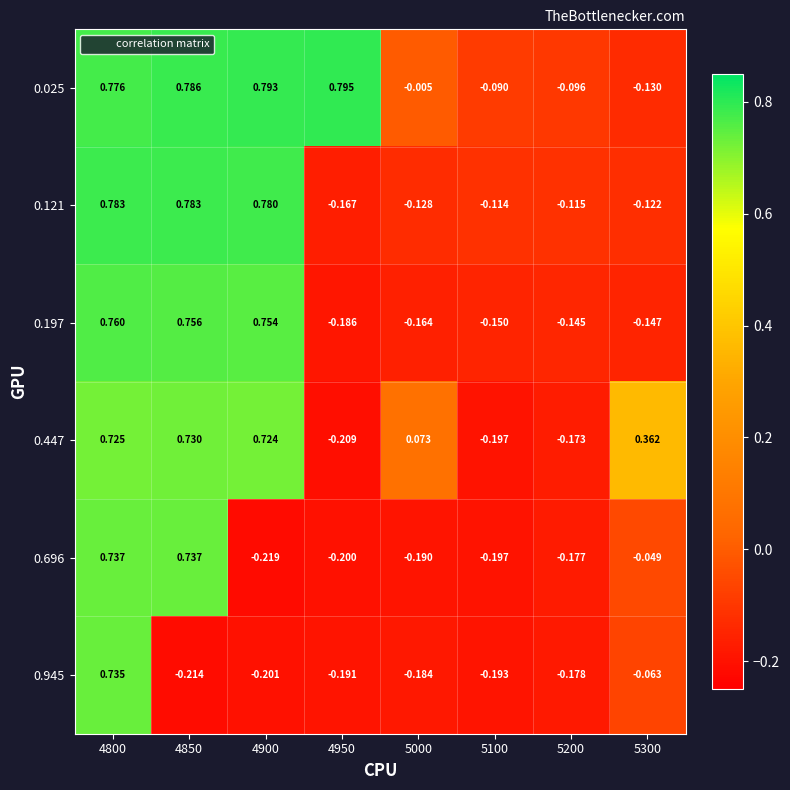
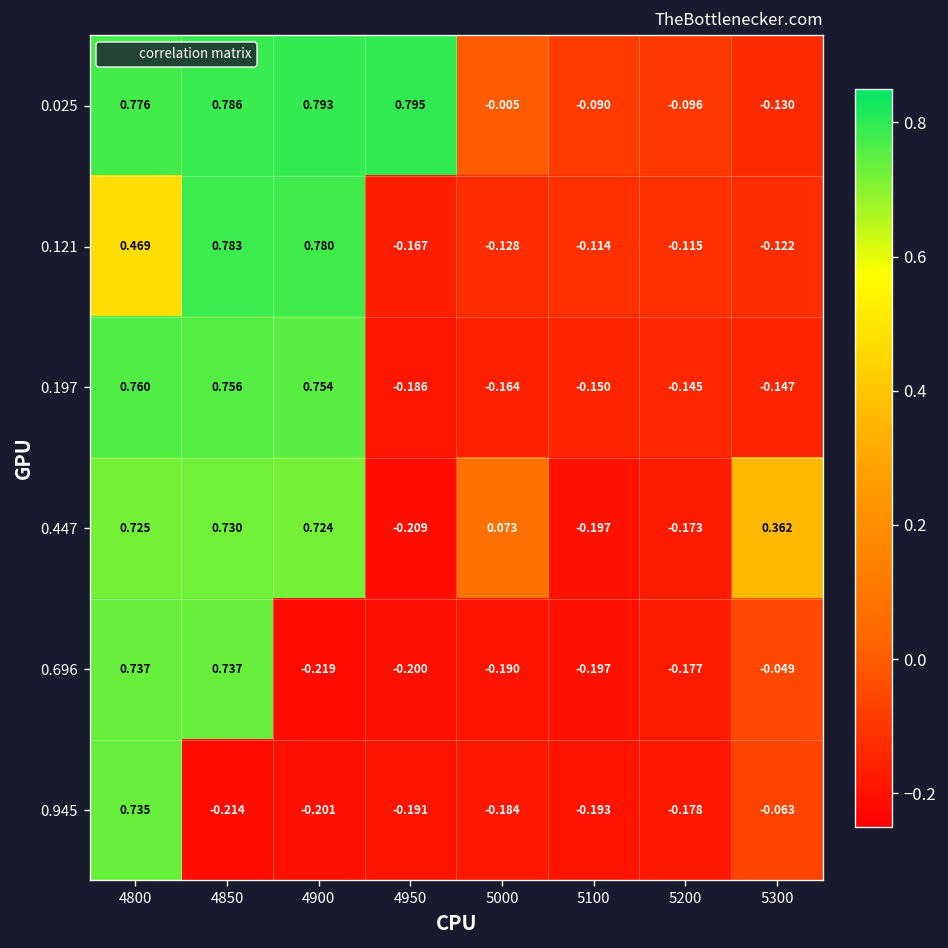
  {
    "0.025": {
      "4800": 0.776,
      "4850": 0.786,
      "4900": 0.793,
      "4950": 0.795,
      "5000": -0.005,
      "5100": -0.090,
      "5200": -0.096,
      "5300": -0.130
    },
    "0.121": {
-     "4800": 0.783,
+     "4800": 0.469,
      "4850": 0.783,
      "4900": 0.780,
      "4950": -0.167,
      "5000": -0.128,
      "5100": -0.114,
      "5200": -0.115,
      "5300": -0.122
    },
    "0.197": {
      "4800": 0.760,
      "4850": 0.756,
      "4900": 0.754,
      "4950": -0.186,
      "5000": -0.164,
      "5100": -0.150,
      "5200": -0.145,
      "5300": -0.147
    },
    "0.447": {
      "4800": 0.725,
      "4850": 0.730,
      "4900": 0.724,
      "4950": -0.209,
      "5000": 0.073,
      "5100": -0.197,
      "5200": -0.173,
      "5300": 0.362
    },
    "0.696": {
      "4800": 0.737,
      "4850": 0.737,
      "4900": -0.219,
      "4950": -0.200,
      "5000": -0.190,
      "5100": -0.197,
      "5200": -0.177,
      "5300": -0.049
    },
    "0.945": {
      "4800": 0.735,
      "4850": -0.214,
      "4900": -0.201,
      "4950": -0.191,
      "5000": -0.184,
      "5100": -0.193,
      "5200": -0.178,
      "5300": -0.063
    }
  }
